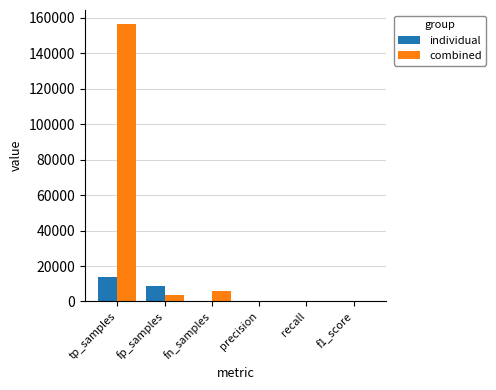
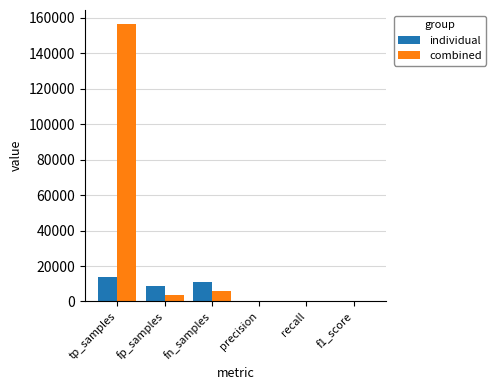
  {
    "individual": {
      "tp_samples": 14000,
      "fp_samples": 9000,
-     "fn_samples": 0
+     "fn_samples": 11000
    },
    "combined": {
      "tp_samples": 157000,
      "fp_samples": 3000,
      "fn_samples": 6000
    }
  }
